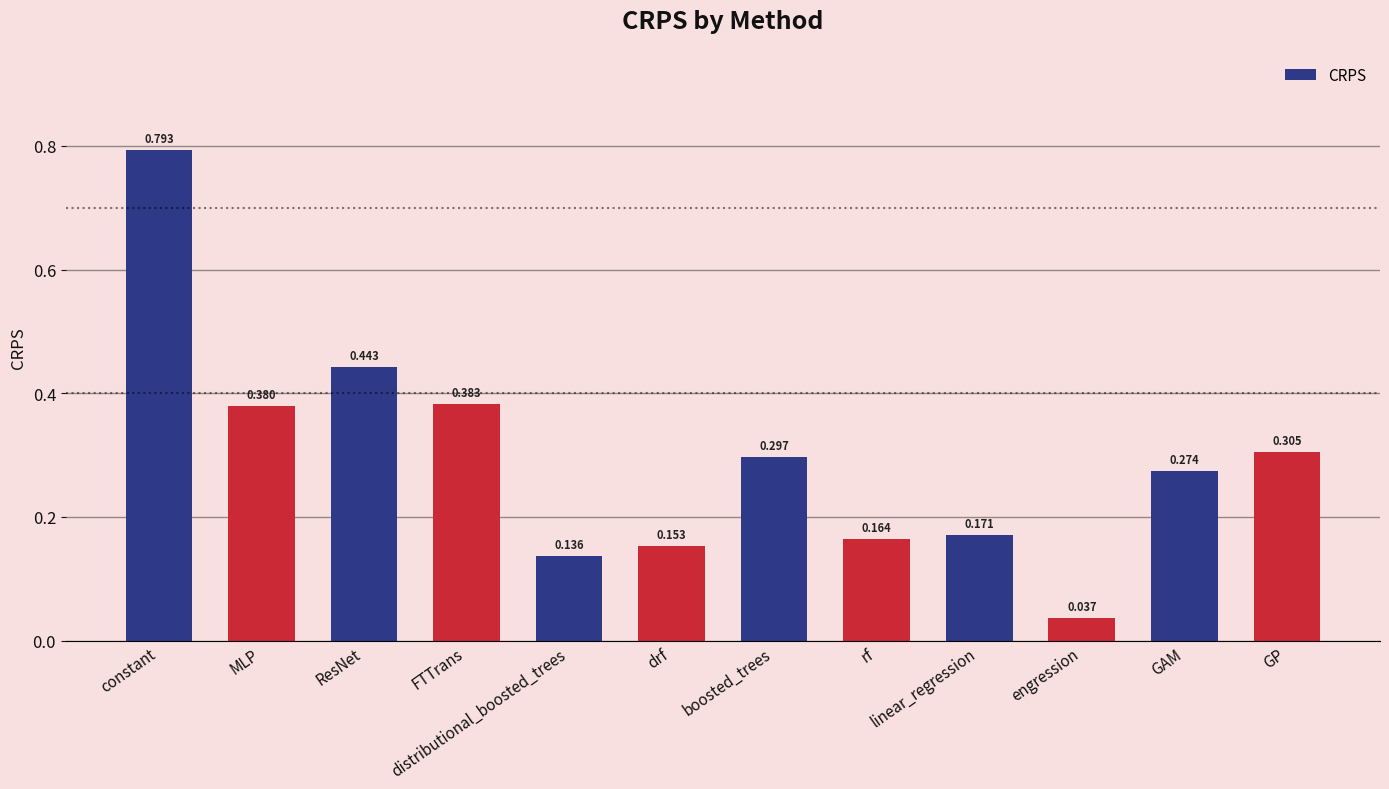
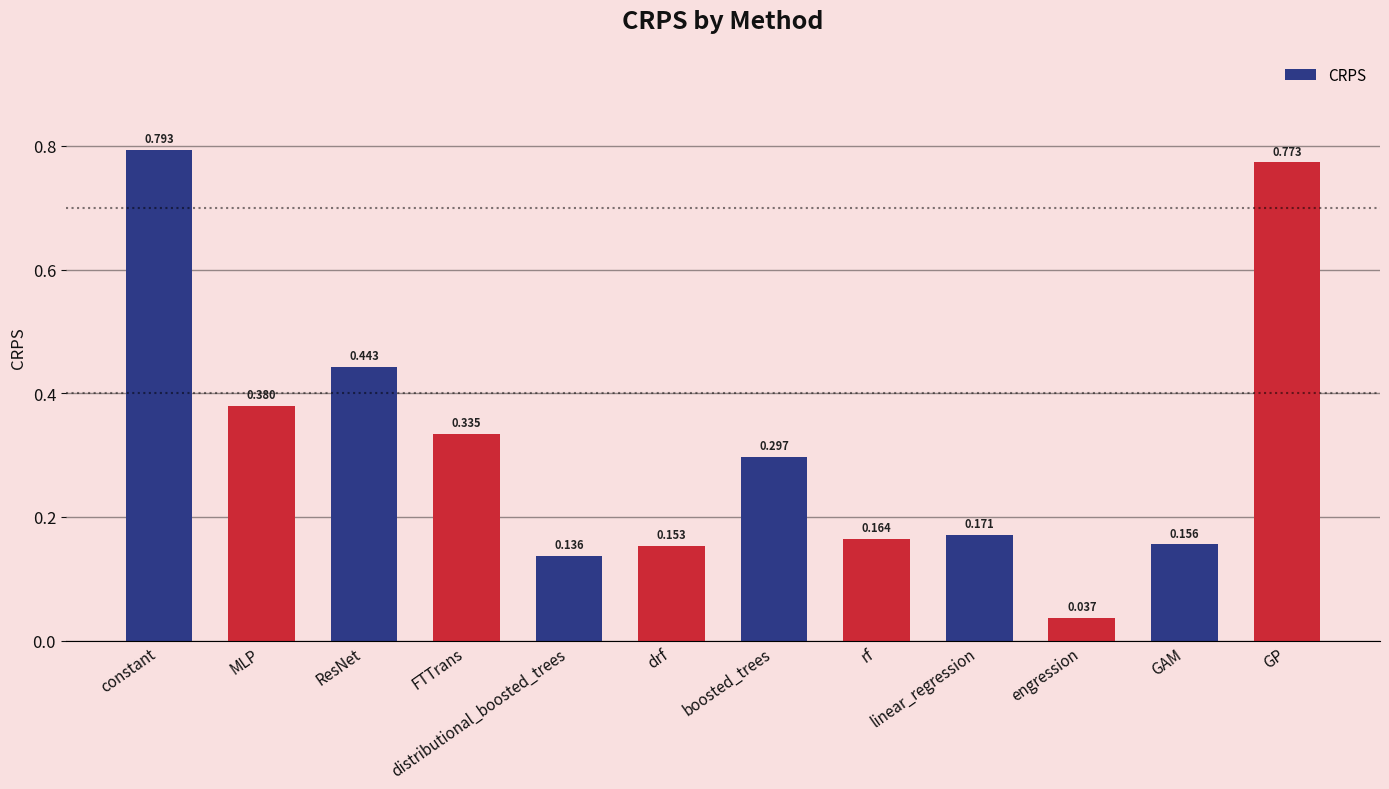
  {
    "constant": 0.793,
    "MLP": 0.380,
    "ResNet": 0.443,
-   "FTTrans": 0.383,
+   "FTTrans": 0.335,
    "distributional_boosted_trees": 0.136,
    "drf": 0.153,
    "boosted_trees": 0.297,
    "rf": 0.164,
    "linear_regression": 0.171,
    "engression": 0.037,
-   "GAM": 0.274,
-   "GP": 0.305
+   "GAM": 0.156,
+   "GP": 0.773
  }
